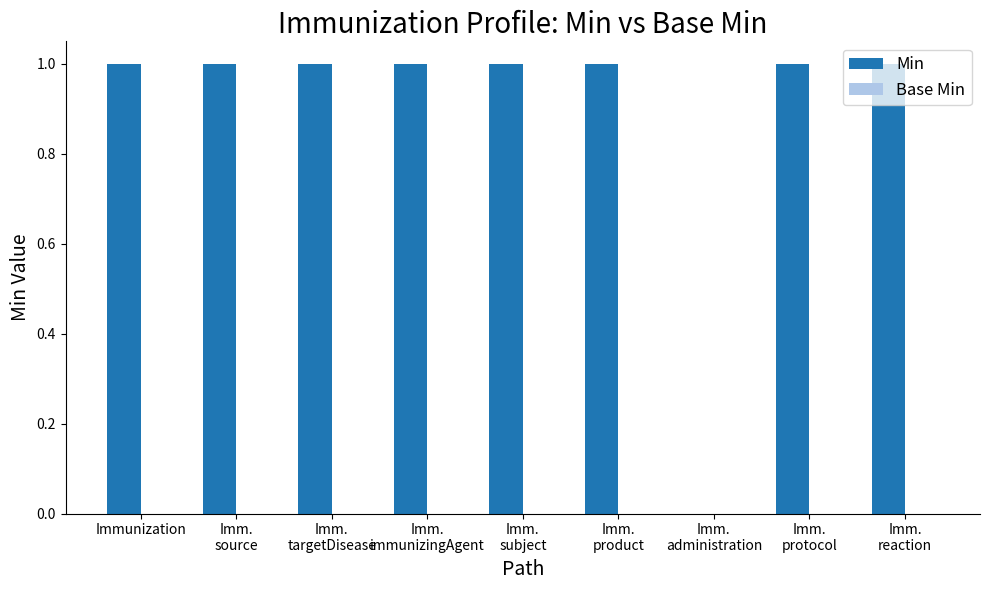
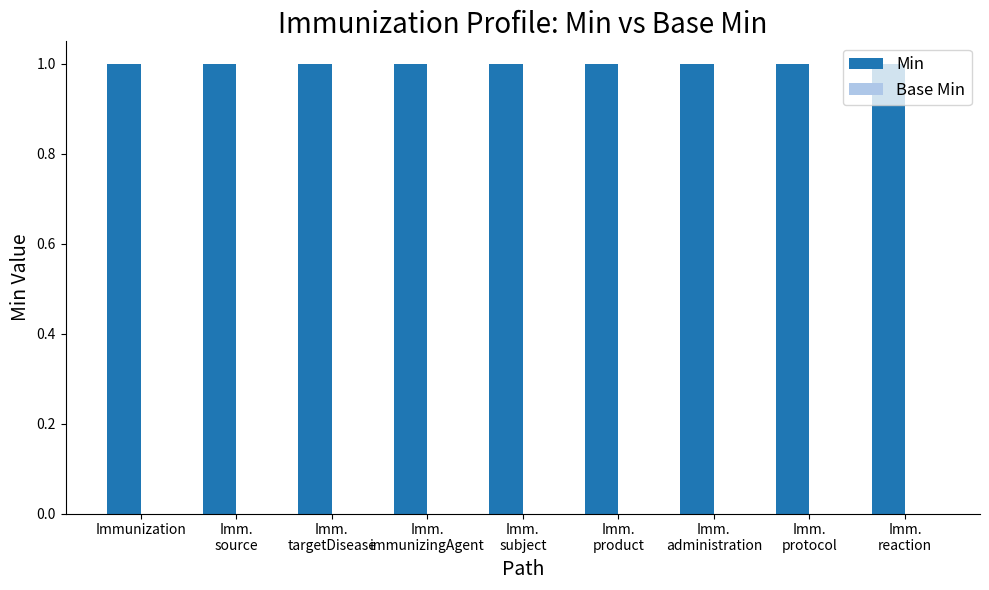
  {
    "Min": {
      "Immunization": 1,
      "Imm. source": 1,
      "Imm. targetDisease": 1,
      "Imm. immunizingAgent": 1,
      "Imm. subject": 1,
      "Imm. product": 1,
-     "Imm. administration": 0,
+     "Imm. administration": 1,
      "Imm. protocol": 1
    },
    "Base Min": {
      "Immunization": 0,
      "Imm. source": 0,
      "Imm. targetDisease": 0,
      "Imm. immunizingAgent": 0,
      "Imm. subject": 0,
      "Imm. product": 0,
      "Imm. administration": 0,
      "Imm. protocol": 0,
      "Imm. reaction": 0
    }
  }
